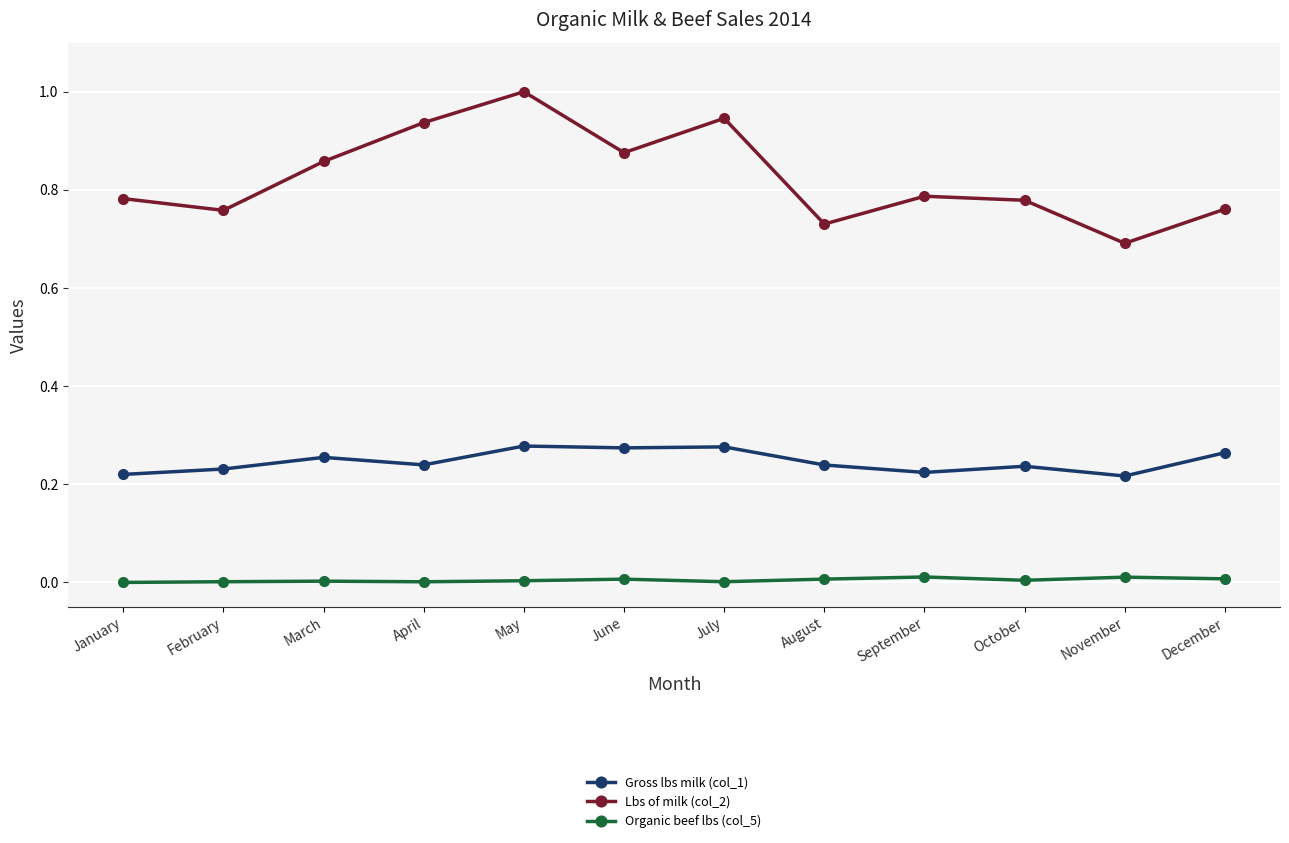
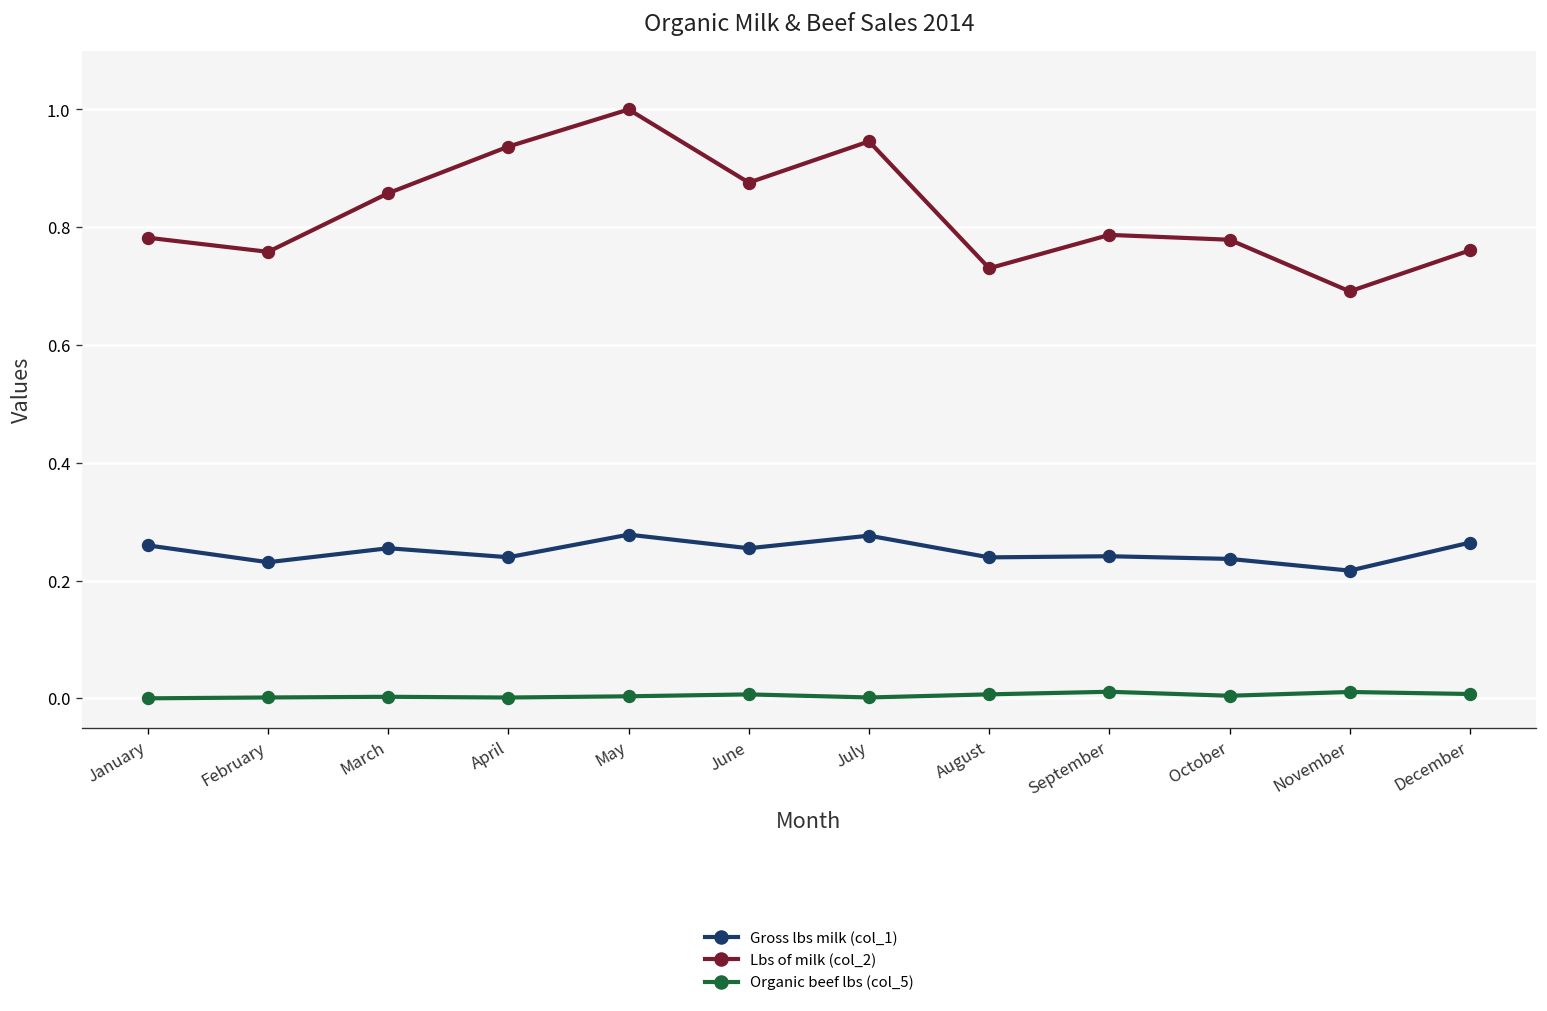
  {
    "Gross lbs milk (col_1)": {
-     "January": 0.22,
+     "January": 0.26,
      "February": 0.23,
      "March": 0.25,
      "April": 0.24,
      "May": 0.28,
-     "June": 0.27,
+     "June": 0.25,
      "July": 0.28,
      "August": 0.24,
-     "September": 0.22,
+     "September": 0.24,
      "October": 0.24,
      "November": 0.22,
      "December": 0.26
    },
    "Lbs of milk (col_2)": {
      "January": 0.78,
      "February": 0.76,
      "March": 0.86,
      "April": 0.94,
      "May": 1.00,
      "June": 0.88,
      "July": 0.95,
      "August": 0.73,
      "September": 0.79,
      "October": 0.78,
      "November": 0.69,
      "December": 0.76
    },
    "Organic beef lbs (col_5)": {
      "January": 0.00,
      "February": 0.00,
      "March": 0.00,
      "April": 0.00,
      "May": 0.00,
      "June": 0.01,
      "July": 0.00,
      "August": 0.01,
      "September": 0.01,
      "October": 0.00,
      "November": 0.01,
      "December": 0.01
    }
  }
